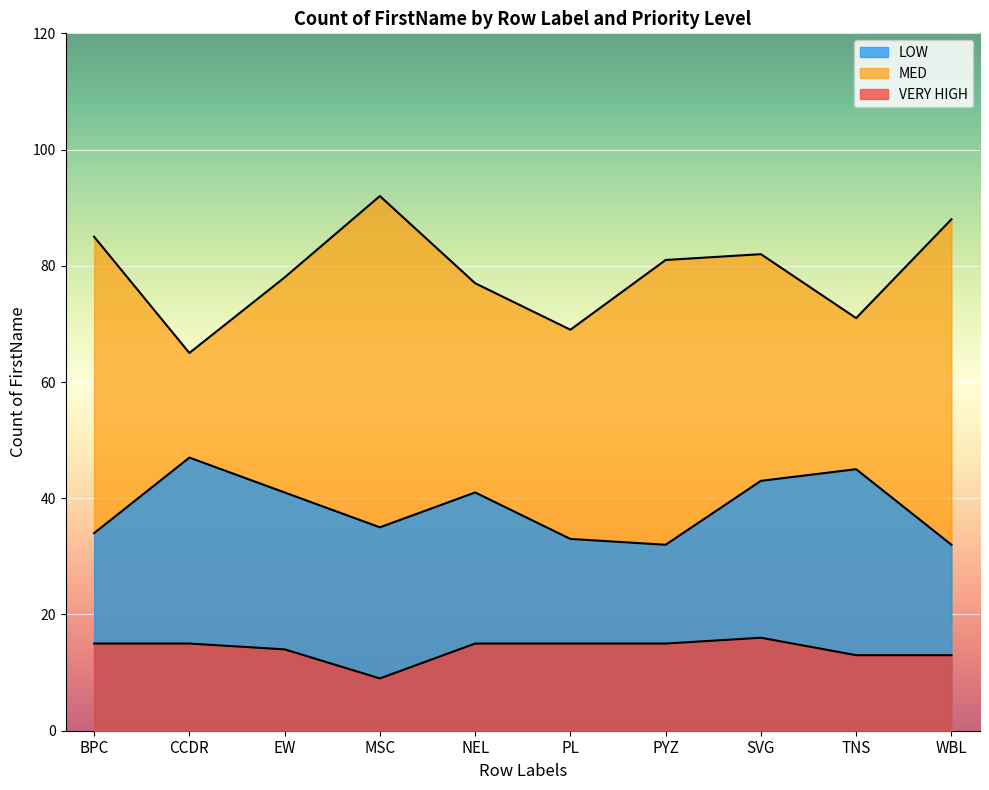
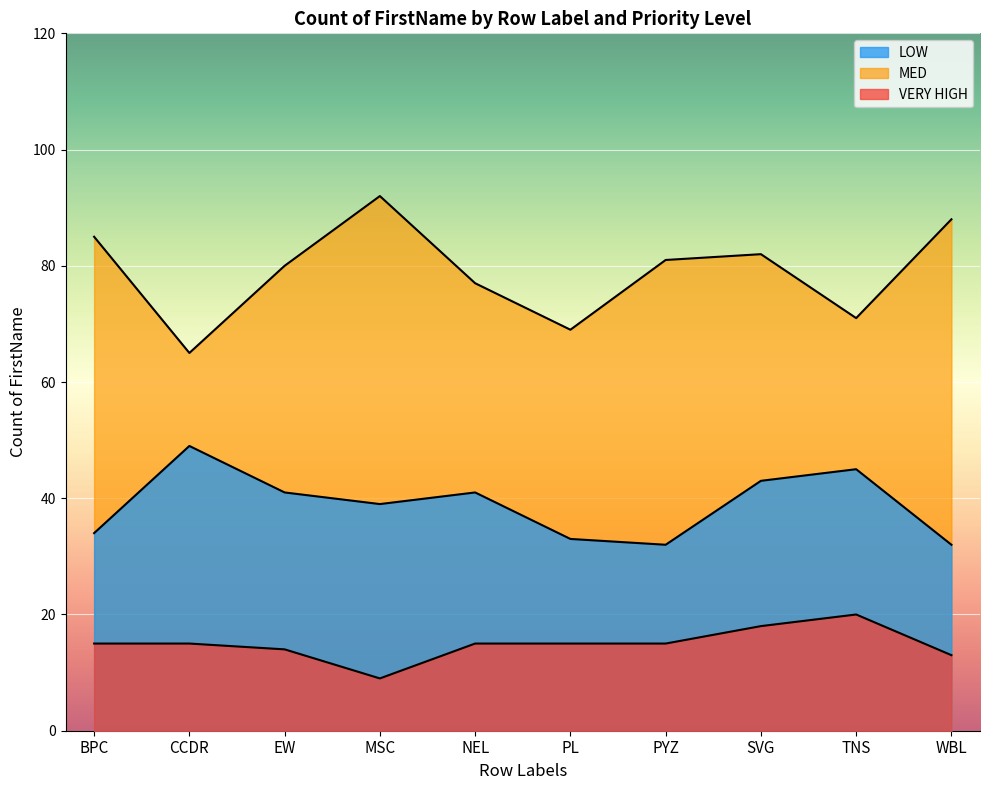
  {
    "LOW": {
      "BPC": 34,
-     "CCDR": 47,
+     "CCDR": 49,
      "EW": 41,
-     "MSC": 35,
+     "MSC": 39,
      "NEL": 41,
      "PL": 33,
      "PYZ": 32,
      "SVG": 43,
      "TNS": 45,
      "WBL": 32
    },
    "MED": {
      "BPC": 85,
      "CCDR": 65,
-     "EW": 78,
+     "EW": 80,
      "MSC": 92,
      "NEL": 77,
      "PL": 69,
      "PYZ": 81,
      "SVG": 82,
      "TNS": 71,
      "WBL": 88
    },
    "VERY HIGH": {
      "BPC": 15,
      "CCDR": 15,
      "EW": 14,
      "MSC": 9,
      "NEL": 15,
      "PL": 15,
      "PYZ": 15,
-     "SVG": 16,
-     "TNS": 13,
+     "SVG": 18,
+     "TNS": 20,
      "WBL": 13
    }
  }
